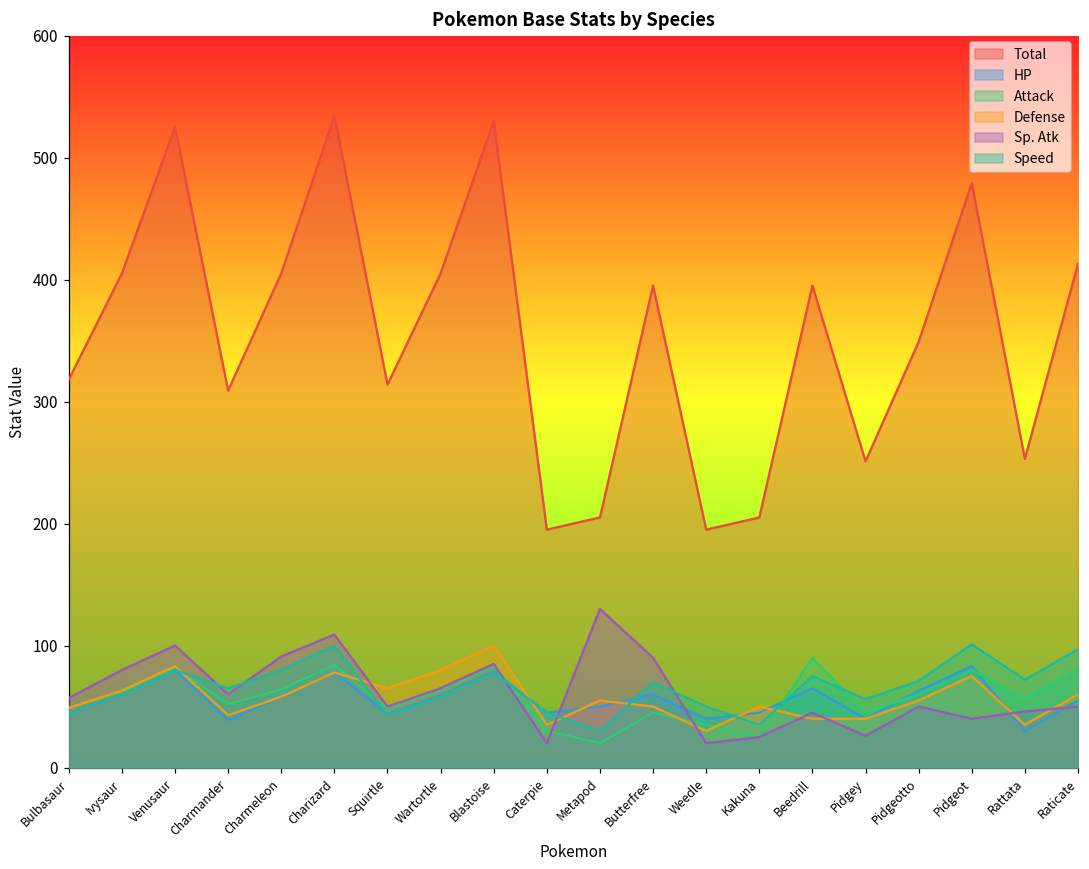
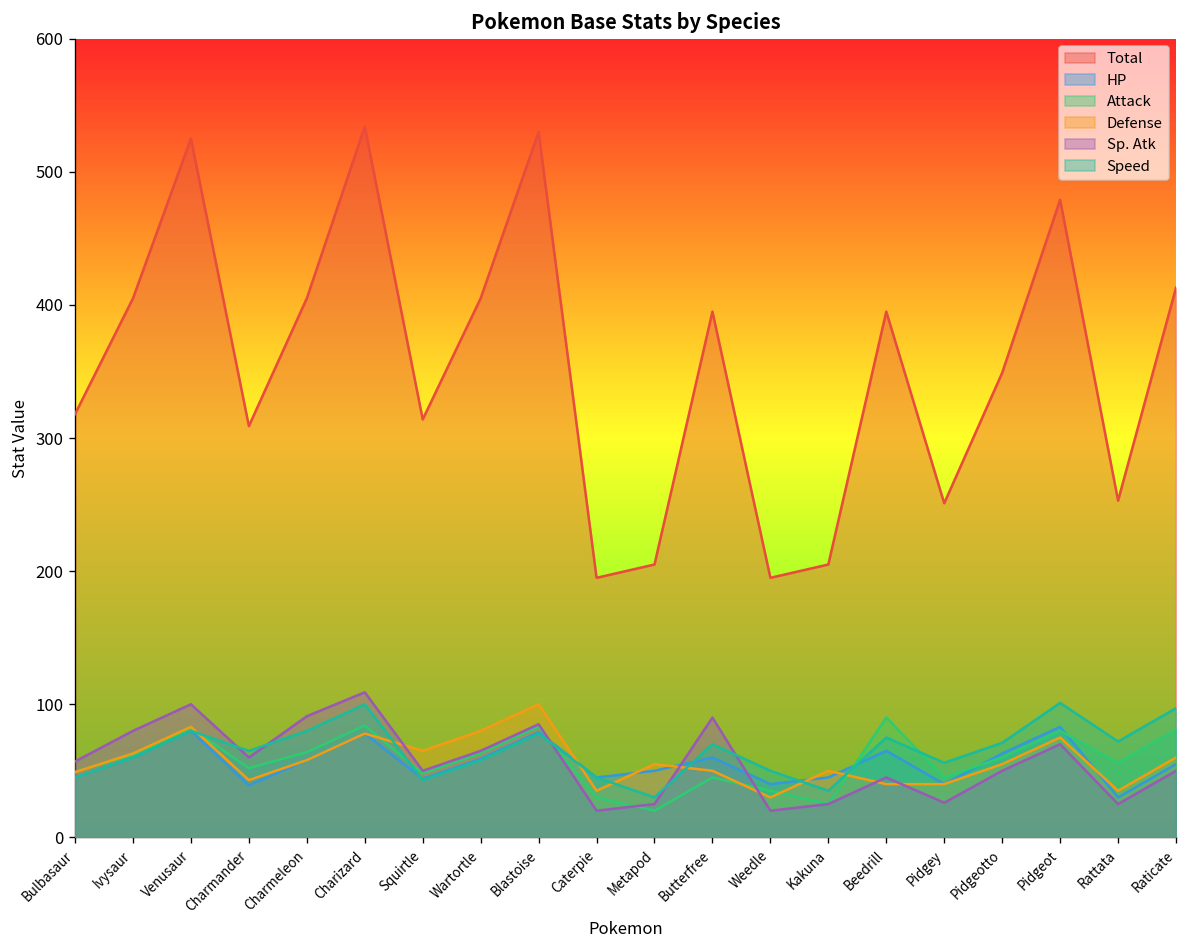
  {
    "Sp. Atk": {
      "Bulbasaur": 57,
      "Ivysaur": 80,
      "Venusaur": 100,
      "Charmander": 60,
      "Charmeleon": 91,
      "Charizard": 109,
      "Caterpie": 20,
-     "Metapod": 130,
+     "Metapod": 25,
      "Butterfree": 90,
      "Weedle": 20,
      "Beedrill": 45,
      "Pidgey": 26,
      "Pidgeotto": 50,
-     "Pidgeot": 40,
-     "Rattata": 46,
+     "Pidgeot": 70,
+     "Rattata": 25,
      "Raticate": 50
    }
  }
